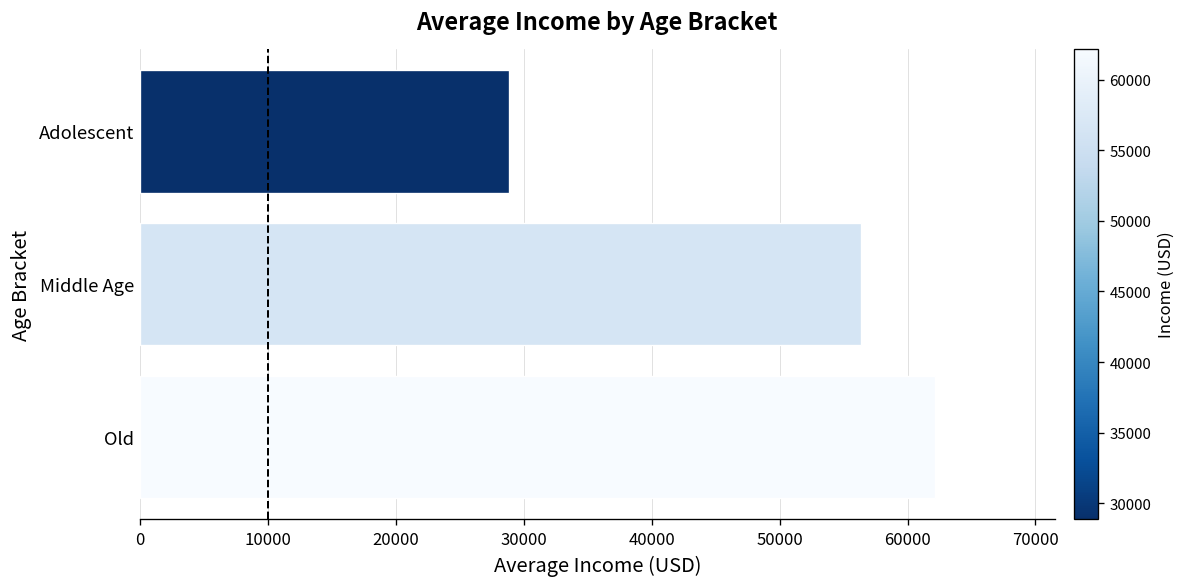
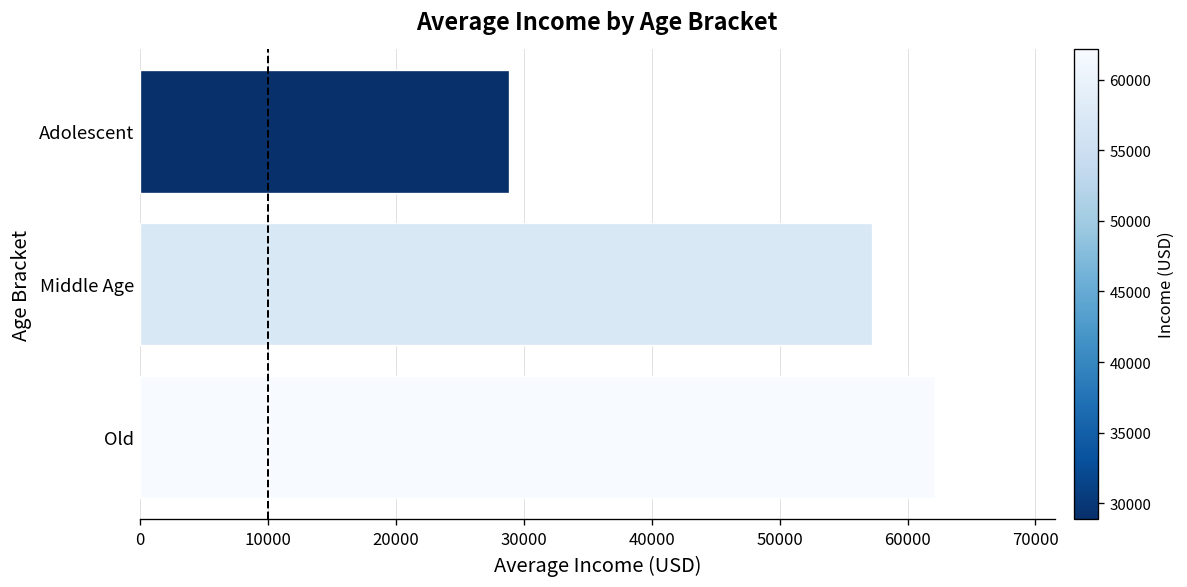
  {
    "Adolescent": 28900,
-   "Middle Age": 56300,
+   "Middle Age": 57200,
    "Old": 62200
  }
